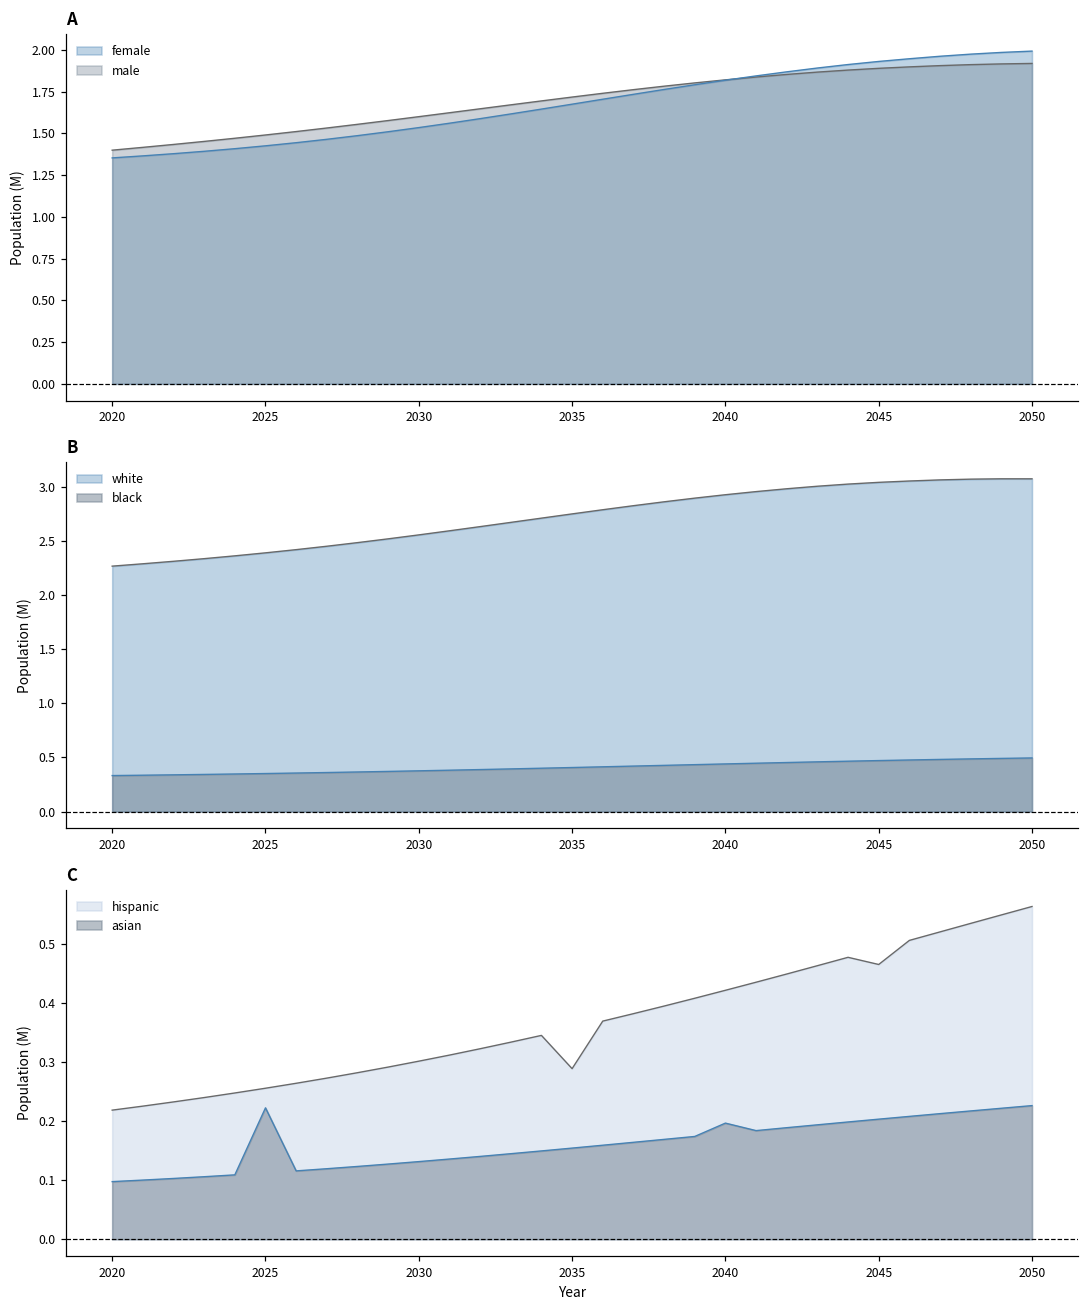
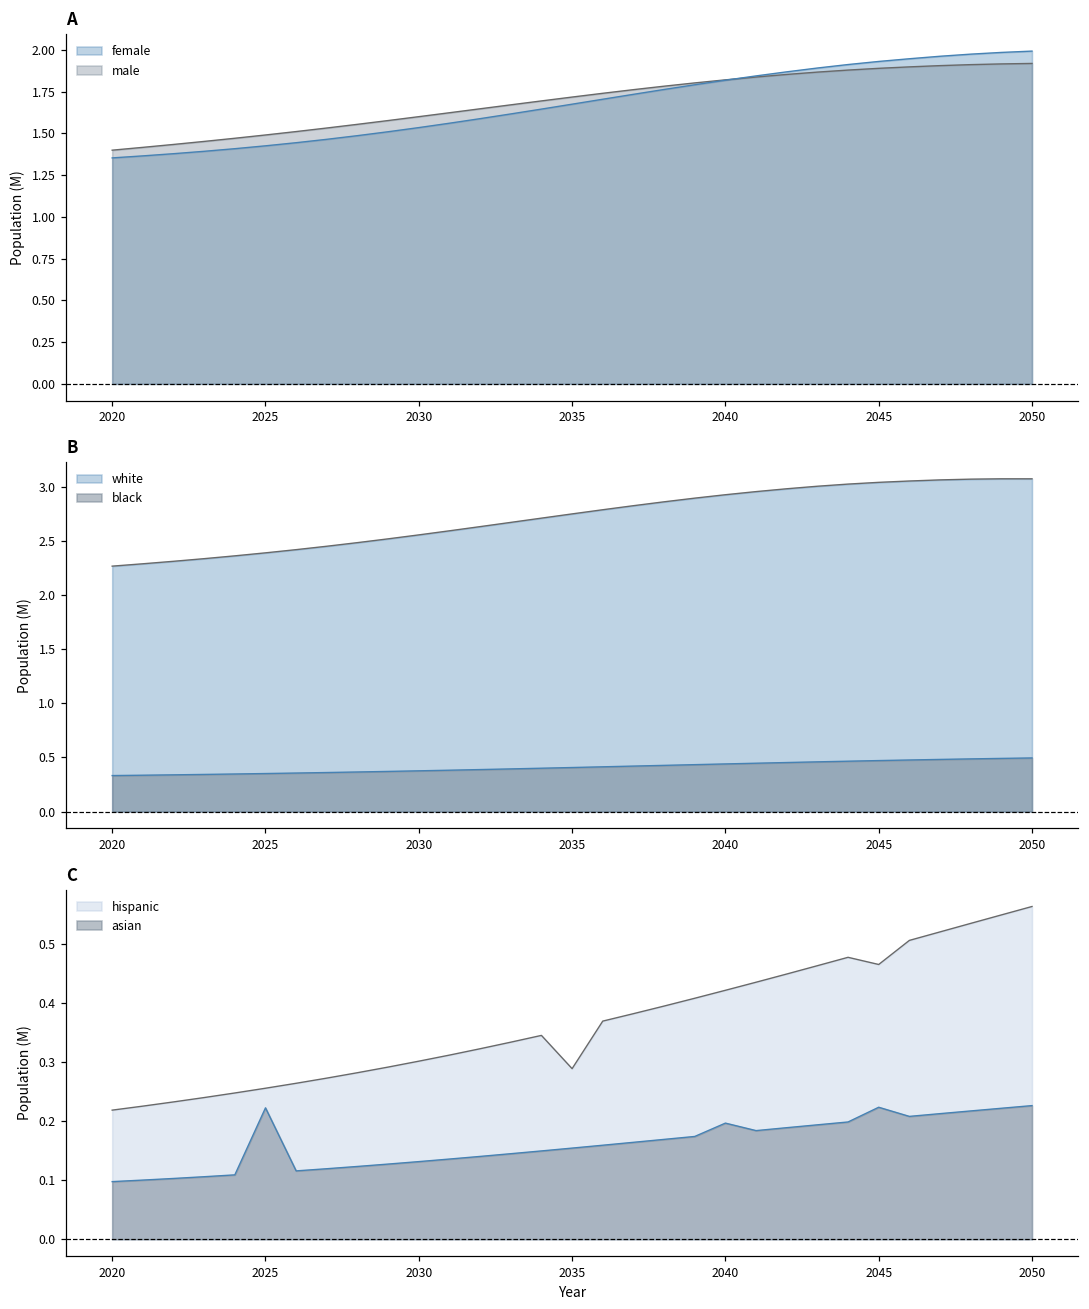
  {
    "C": {
      "hispanic": {
        "2020": 0.22,
        "2025": 0.26,
        "2030": 0.30,
        "2035": 0.29,
        "2040": 0.42,
        "2045": 0.47,
        "2050": 0.56
      },
      "asian": {
        "2020": 0.10,
        "2025": 0.22,
        "2030": 0.13,
        "2035": 0.15,
        "2040": 0.20,
-       "2045": 0.20,
+       "2045": 0.22,
        "2050": 0.23
      }
    }
  }
